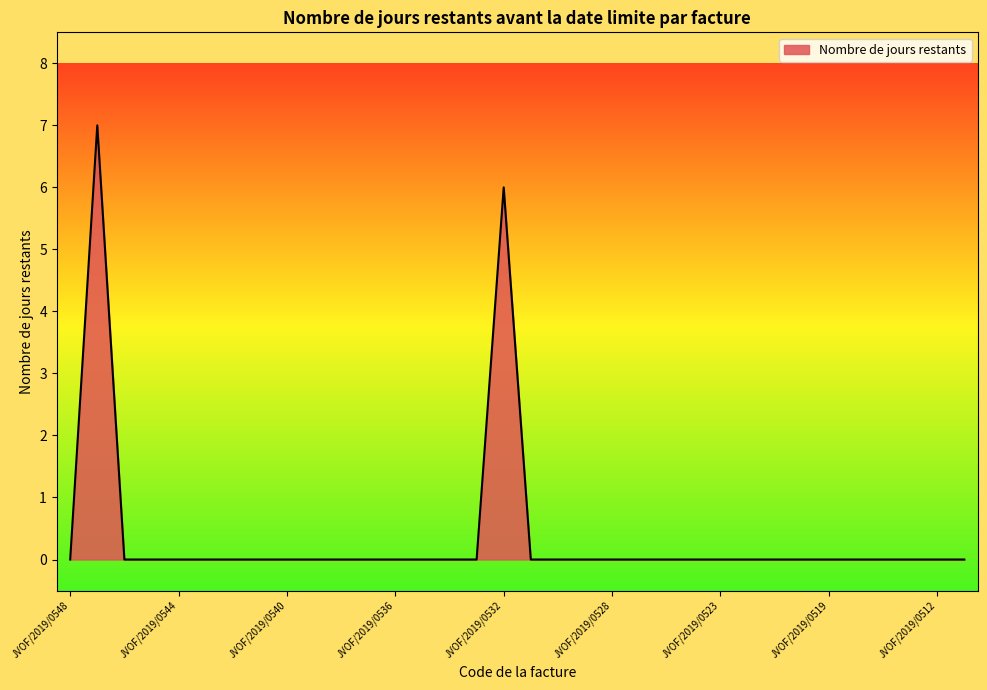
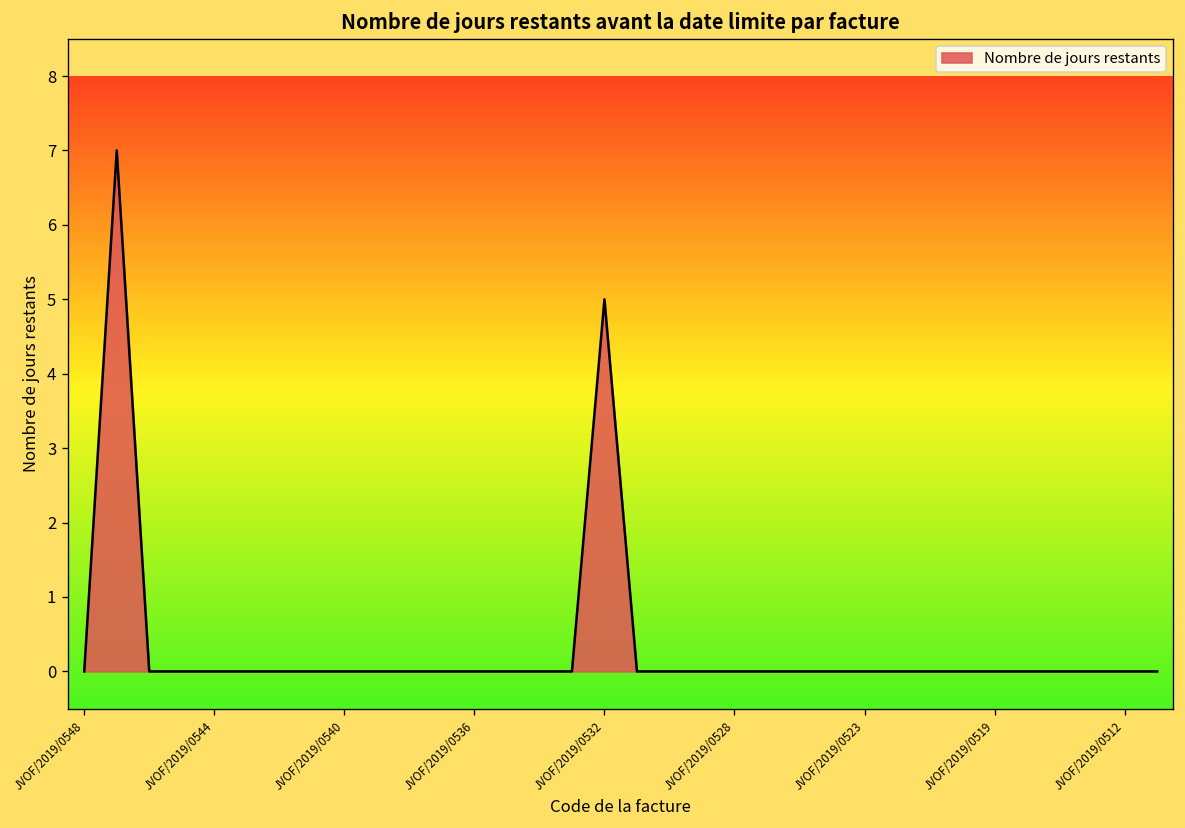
  {
    "JVOF/2019/0548": 0,
    "JVOF/2019/0544": 0,
    "JVOF/2019/0540": 0,
    "JVOF/2019/0536": 0,
-   "JVOF/2019/0532": 6,
+   "JVOF/2019/0532": 5,
    "JVOF/2019/0528": 0,
    "JVOF/2019/0523": 0,
    "JVOF/2019/0519": 0,
    "JVOF/2019/0512": 0
  }
